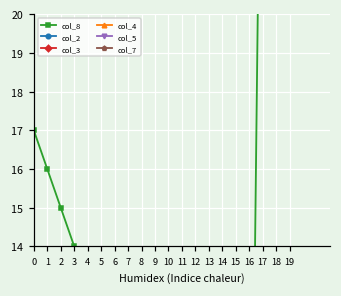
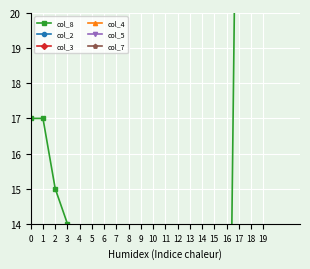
  {
    "col_8": {
      "0": 17,
-     "1": 16,
+     "1": 17,
      "2": 15,
      "3": 14
    }
  }
